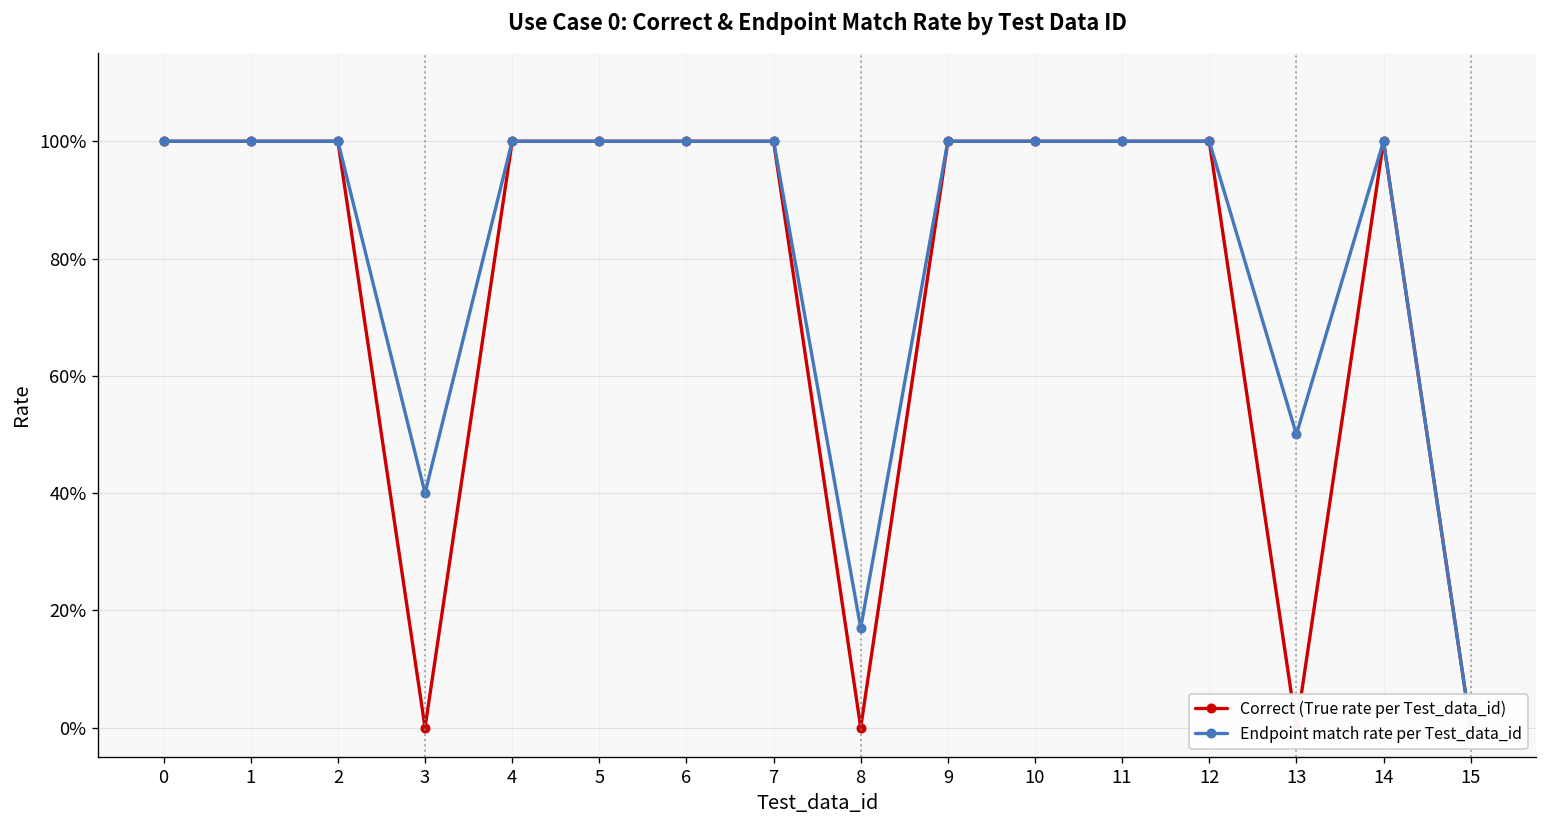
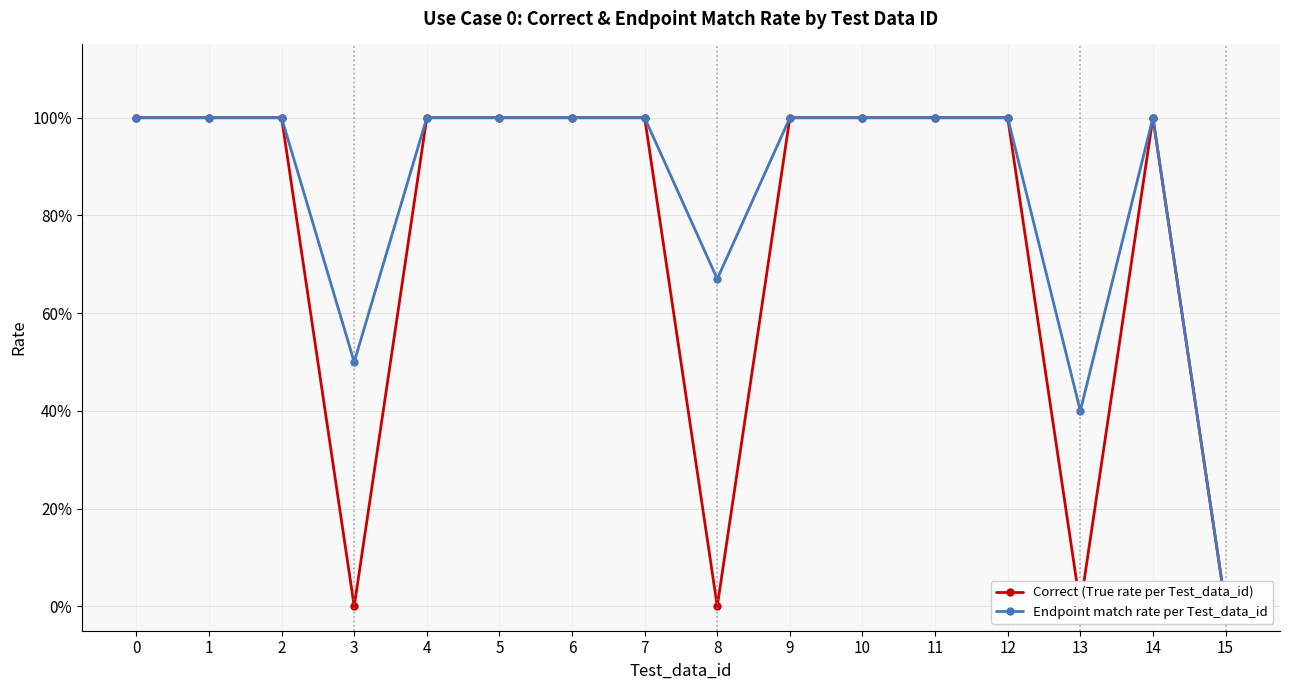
  {
    "Correct (True rate per Test_data_id)": {
      "3": "0%",
      "8": "0%"
    },
    "Endpoint match rate per Test_data_id": {
-     "3": "40%",
-     "8": "17%",
-     "13": "50%"
+     "3": "50%",
+     "8": "67%",
+     "13": "40%"
    }
  }
